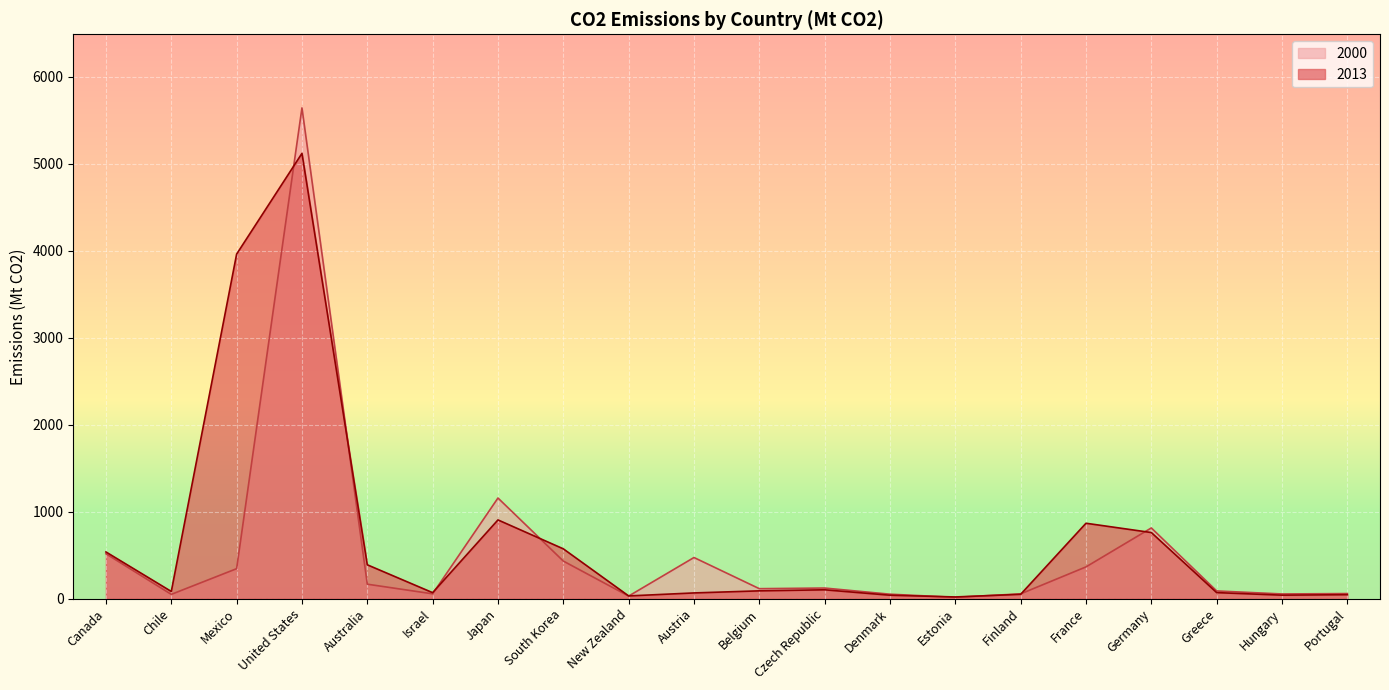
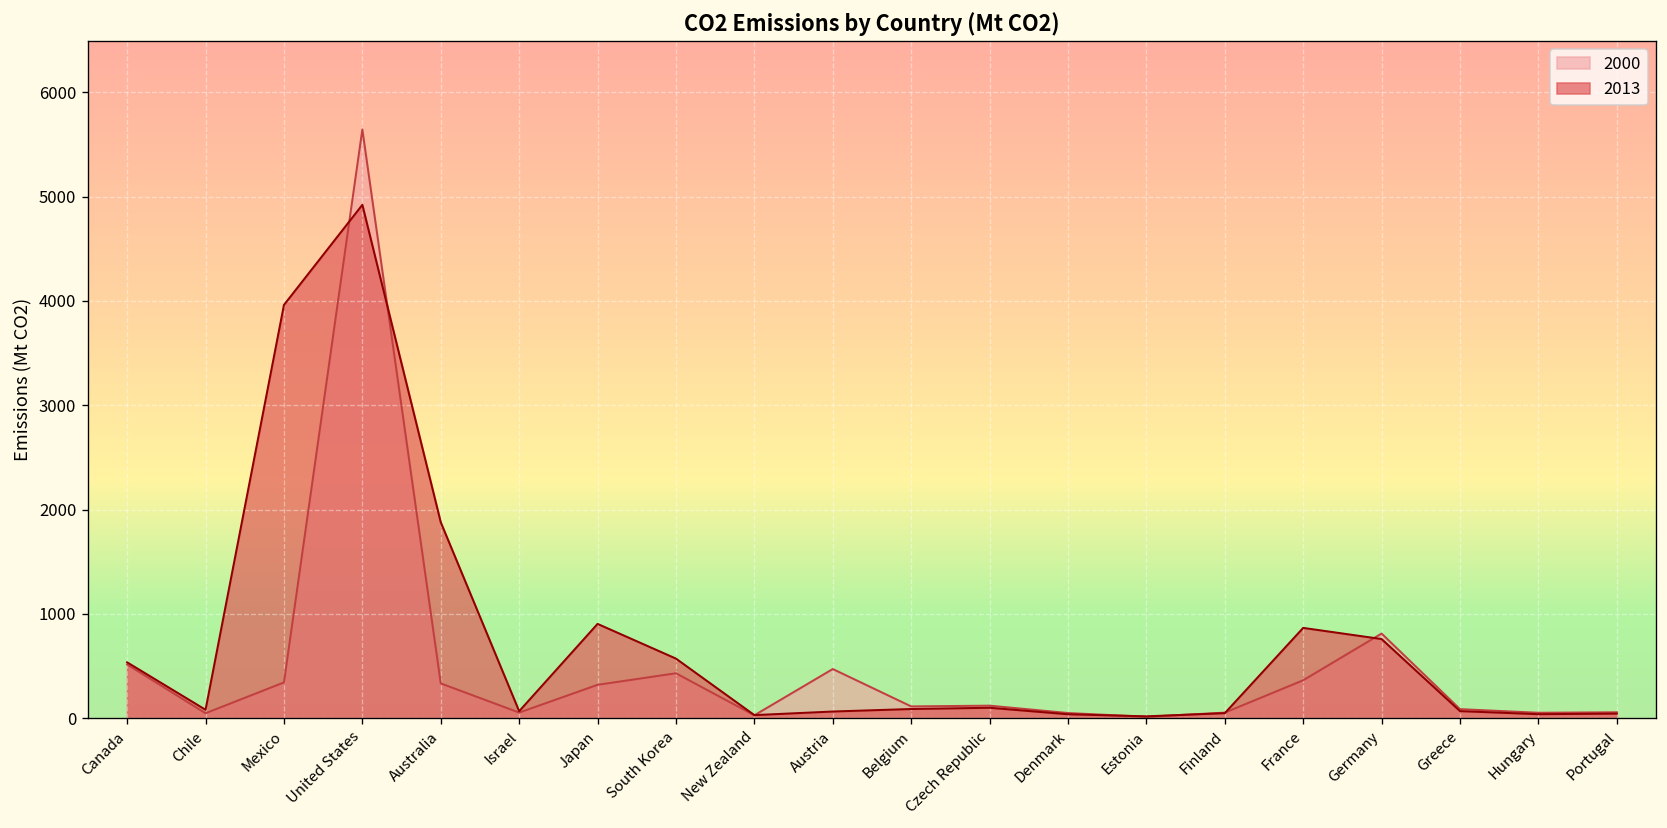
  {
    "2000": {
      "Chile": 0,
      "Mexico": 300,
      "United States": 5600,
-     "Australia": 200,
-     "Japan": 1200,
+     "Australia": 300,
+     "Japan": 300,
      "South Korea": 400,
      "Austria": 500,
      "France": 400,
      "Germany": 800
    },
    "2013": {
      "Chile": 100,
      "Mexico": 4000,
-     "United States": 5100,
-     "Australia": 400,
+     "United States": 4900,
+     "Australia": 1900,
      "Japan": 900,
      "South Korea": 600,
      "Austria": 100,
      "France": 900,
      "Germany": 800
    }
  }
